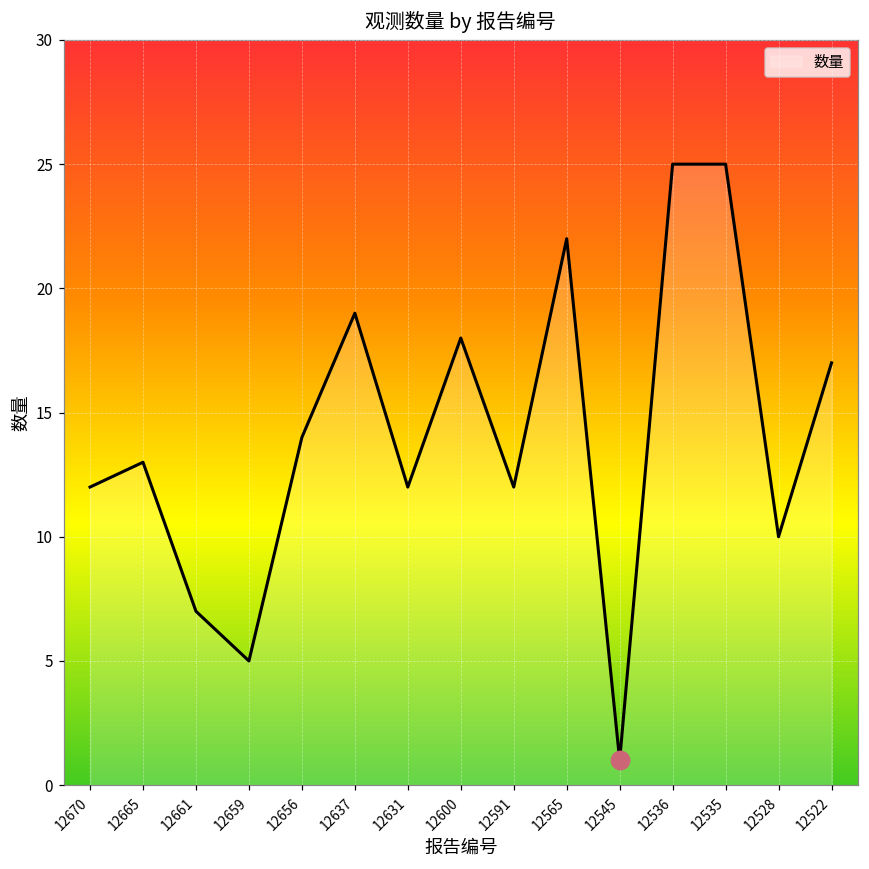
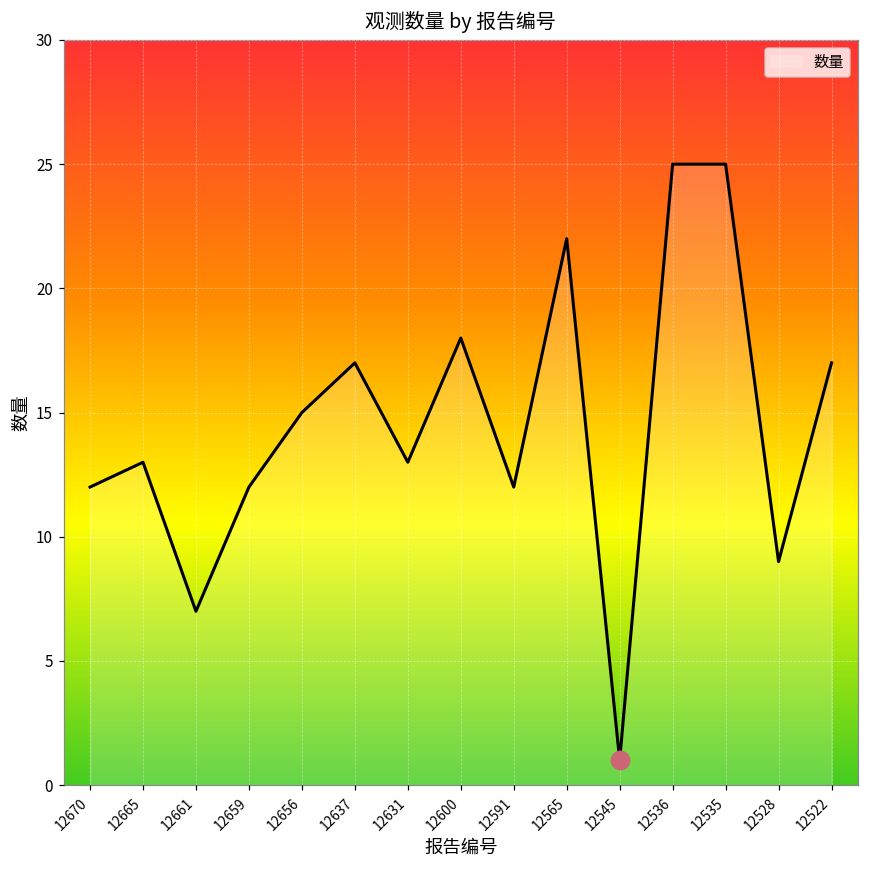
  {
    "数量": {
      "12670": 12,
      "12665": 13,
      "12661": 7,
-     "12659": 5,
-     "12656": 14,
-     "12637": 19,
-     "12631": 12,
+     "12659": 12,
+     "12656": 15,
+     "12637": 17,
+     "12631": 13,
      "12600": 18,
      "12591": 12,
      "12565": 22,
      "12536": 25,
      "12535": 25,
-     "12528": 10,
+     "12528": 9,
      "12522": 17
    }
  }
